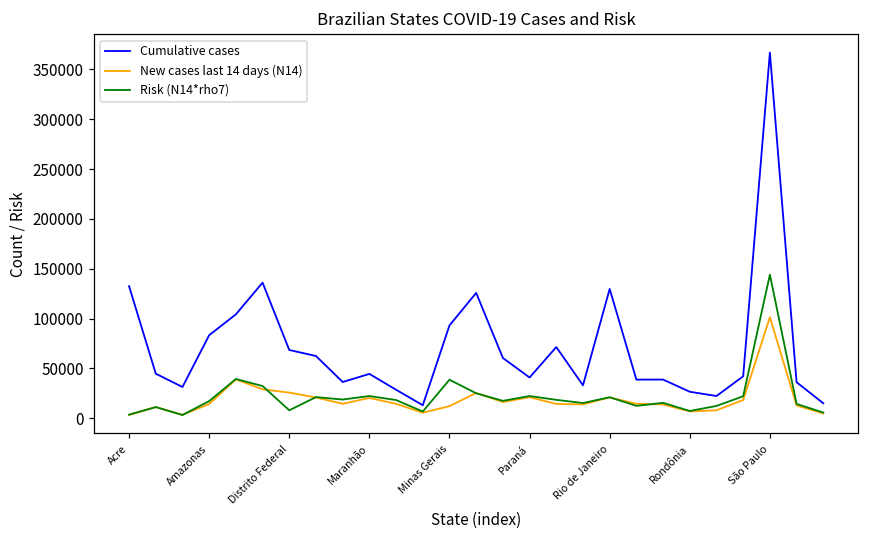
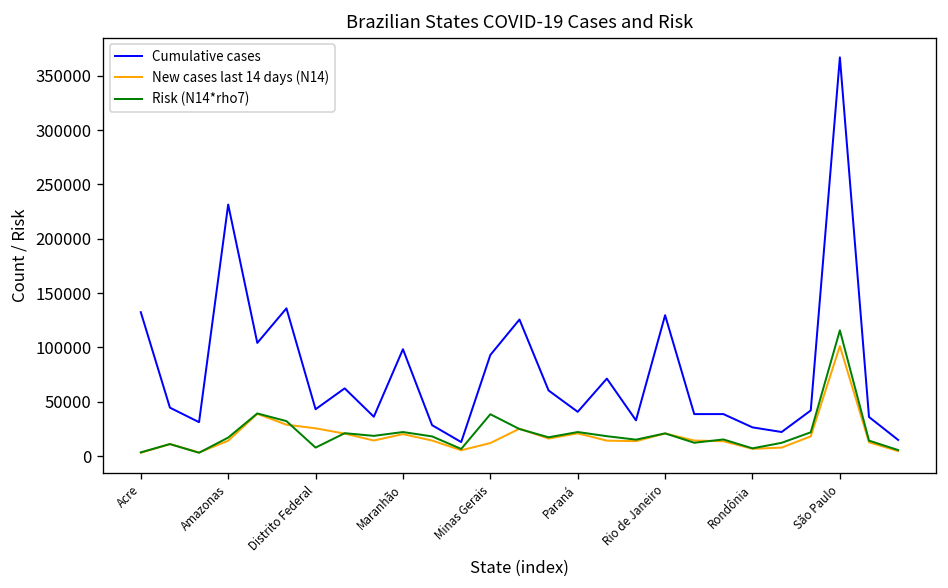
  {
    "Cumulative cases": {
      "Acre": 130000,
-     "Amazonas": 80000,
-     "Distrito Federal": 70000,
-     "Maranhão": 40000,
+     "Amazonas": 230000,
+     "Distrito Federal": 40000,
+     "Maranhão": 100000,
      "Minas Gerais": 90000,
      "Paraná": 40000,
      "Rio de Janeiro": 130000,
      "Rondônia": 30000,
      "São Paulo": 370000
    },
    "New cases last 14 days (N14)": {
      "Amazonas": 10000,
      "Distrito Federal": 30000,
      "Minas Gerais": 10000,
      "São Paulo": 100000
    },
    "Risk (N14*rho7)": {
      "Amazonas": 20000,
      "Distrito Federal": 10000,
      "Minas Gerais": 40000,
-     "São Paulo": 140000
+     "São Paulo": 120000
    }
  }
